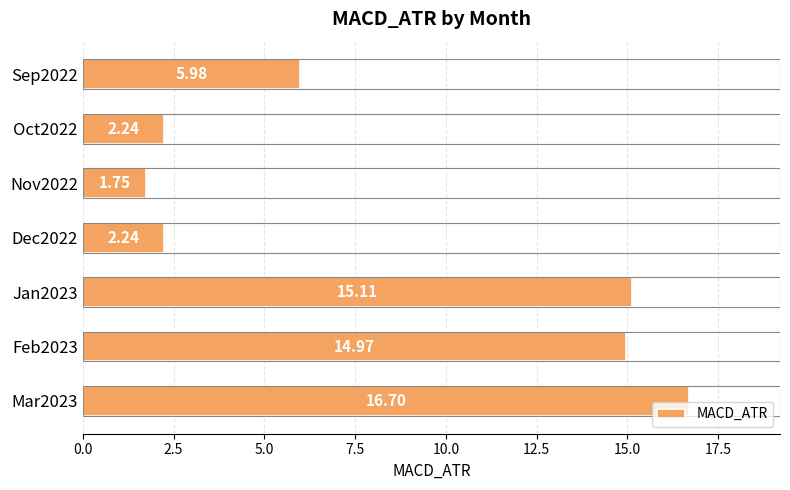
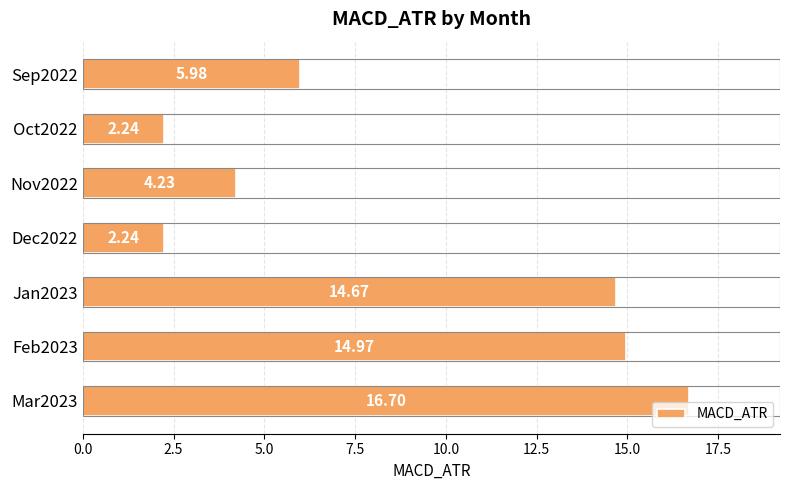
  {
    "Sep2022": 5.98,
    "Oct2022": 2.24,
-   "Nov2022": 1.75,
+   "Nov2022": 4.23,
    "Dec2022": 2.24,
-   "Jan2023": 15.11,
+   "Jan2023": 14.67,
    "Feb2023": 14.97,
    "Mar2023": 16.70
  }
